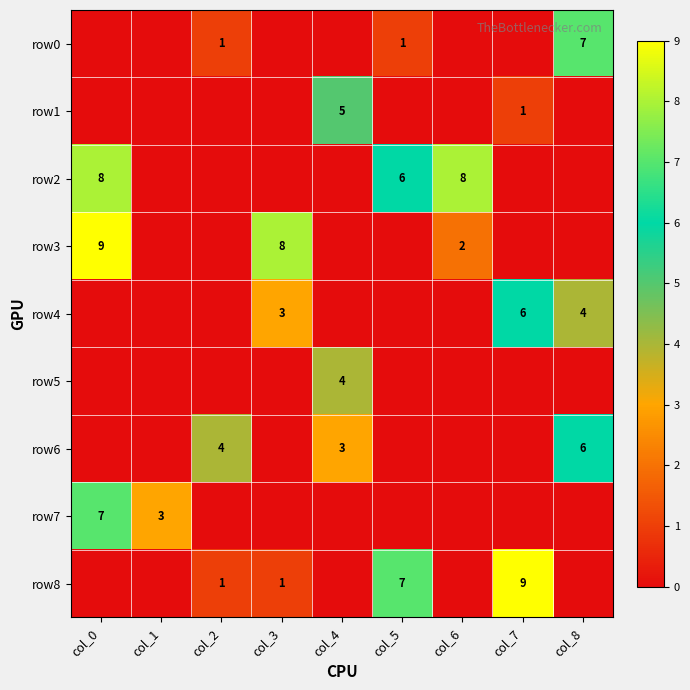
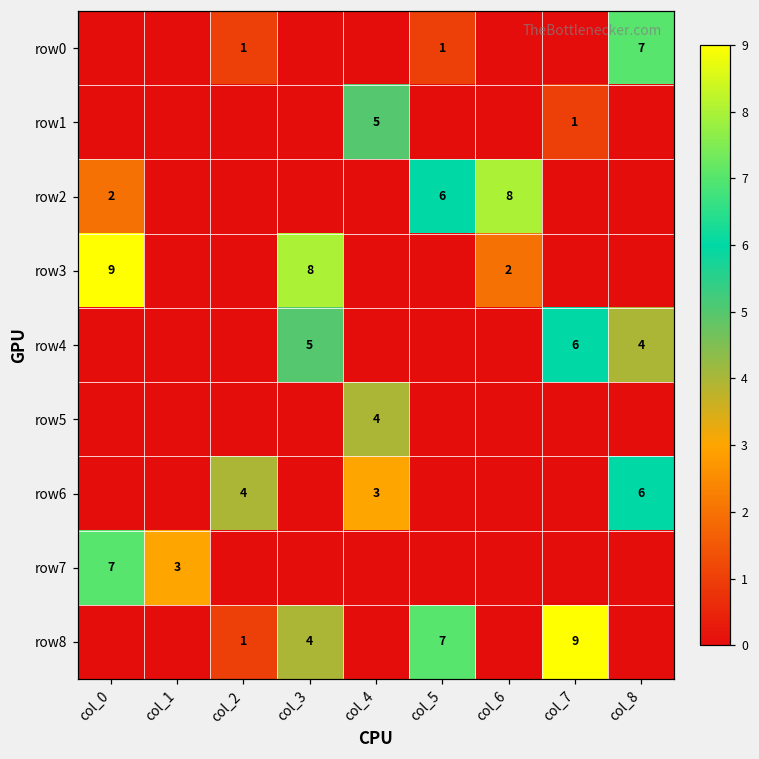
  {
    "row0": {
      "col_2": 1,
      "col_5": 1,
      "col_8": 7
    },
    "row1": {
      "col_4": 5,
      "col_7": 1
    },
    "row2": {
-     "col_0": 8,
+     "col_0": 2,
      "col_5": 6,
      "col_6": 8
    },
    "row3": {
      "col_0": 9,
      "col_3": 8,
      "col_6": 2
    },
    "row4": {
-     "col_3": 3,
+     "col_3": 5,
      "col_7": 6,
      "col_8": 4
    },
    "row5": {
      "col_4": 4
    },
    "row6": {
      "col_2": 4,
      "col_4": 3,
      "col_8": 6
    },
    "row7": {
      "col_0": 7,
      "col_1": 3
    },
    "row8": {
      "col_2": 1,
-     "col_3": 1,
+     "col_3": 4,
      "col_5": 7,
      "col_7": 9
    }
  }
